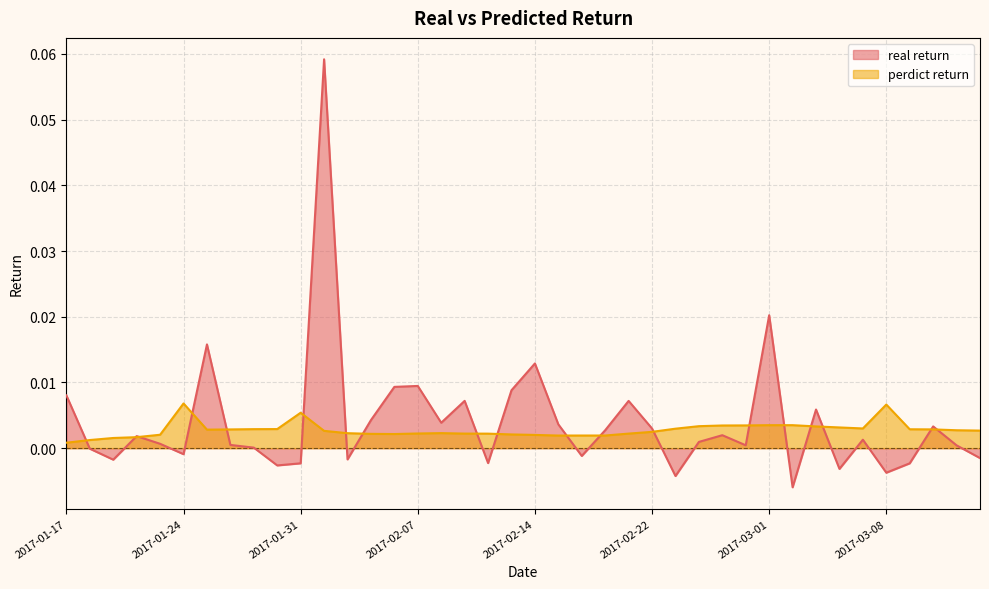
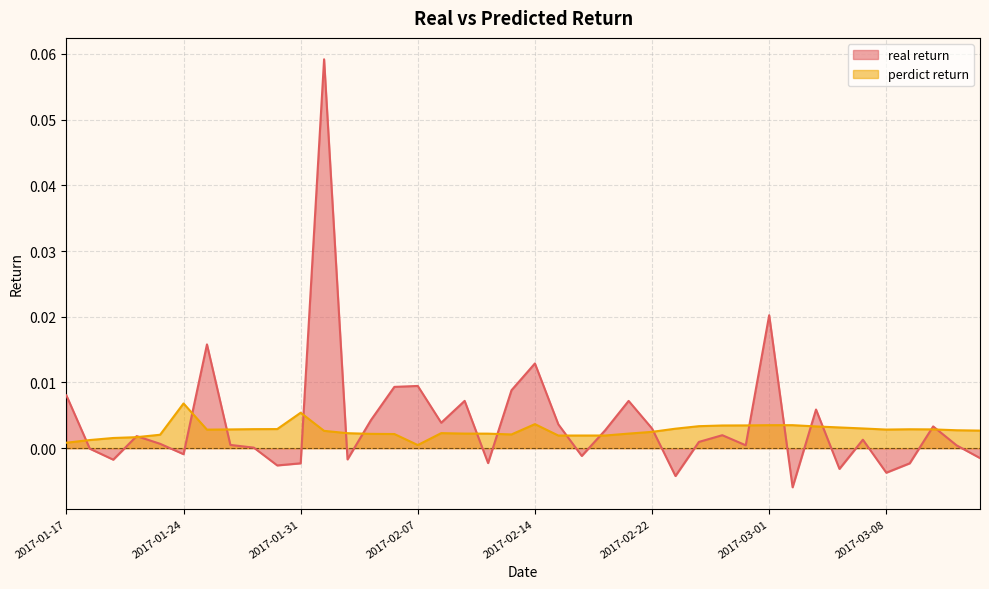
  {
    "perdict return": {
      "2017-01-17": 0.001,
      "2017-01-24": 0.007,
      "2017-01-31": 0.005,
-     "2017-02-07": 0.002,
-     "2017-02-14": 0.002,
+     "2017-02-07": 0.000,
+     "2017-02-14": 0.004,
      "2017-02-22": 0.002,
      "2017-03-01": 0.004,
-     "2017-03-08": 0.007
+     "2017-03-08": 0.003
    }
  }
